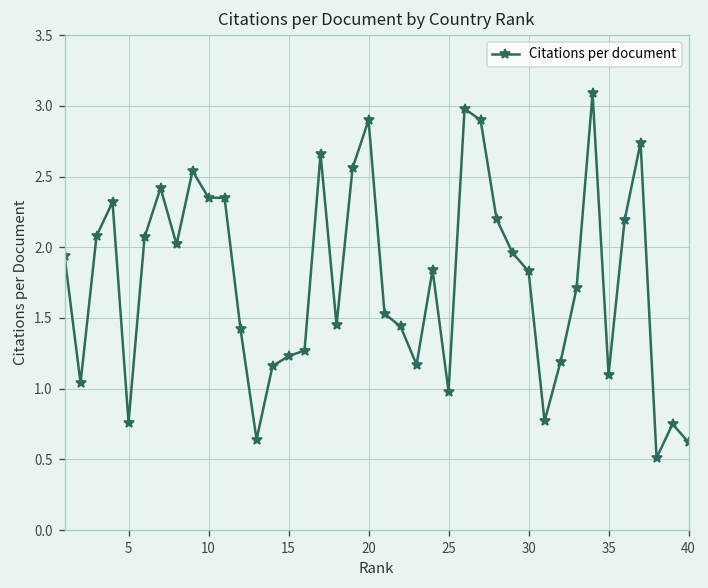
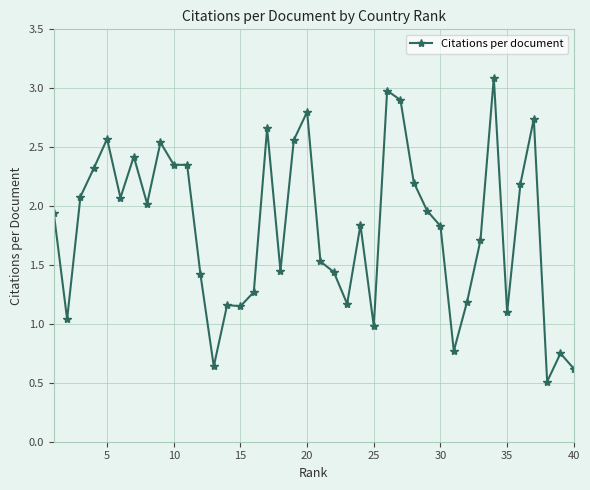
  {
-   "5": 0.76,
+   "5": 2.57,
    "10": 2.35,
-   "15": 1.23,
-   "20": 2.9,
+   "15": 1.15,
+   "20": 2.8,
    "25": 0.98,
    "30": 1.83,
    "35": 1.10,
    "40": 0.62
  }
